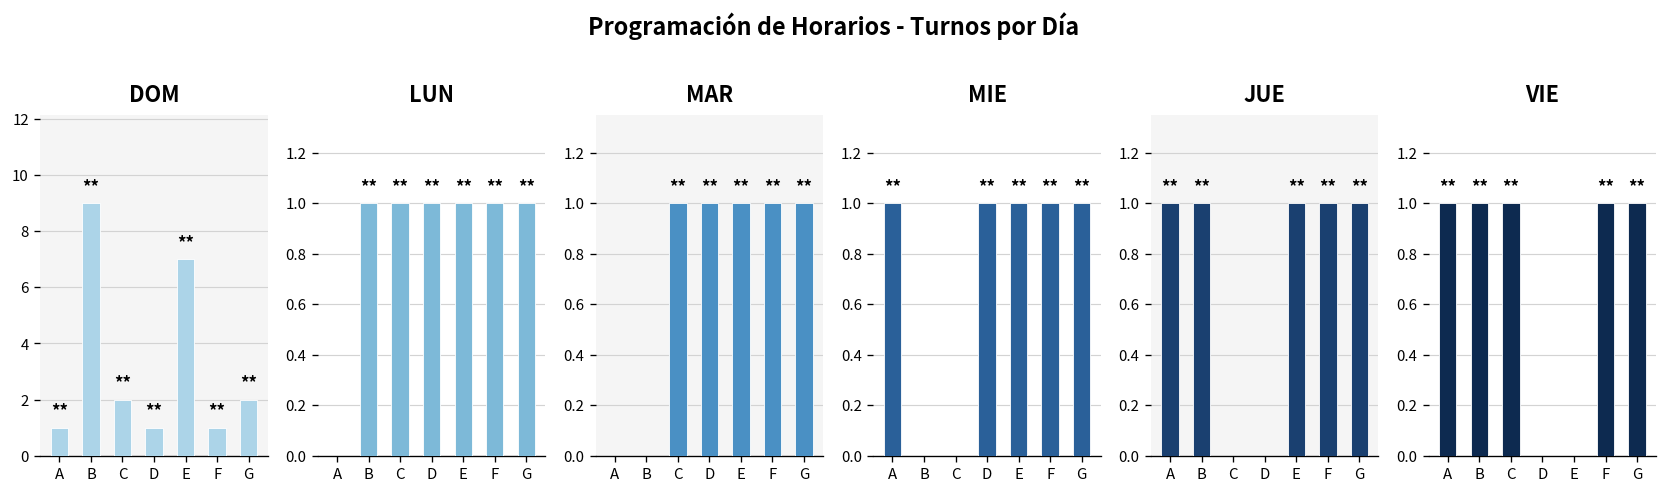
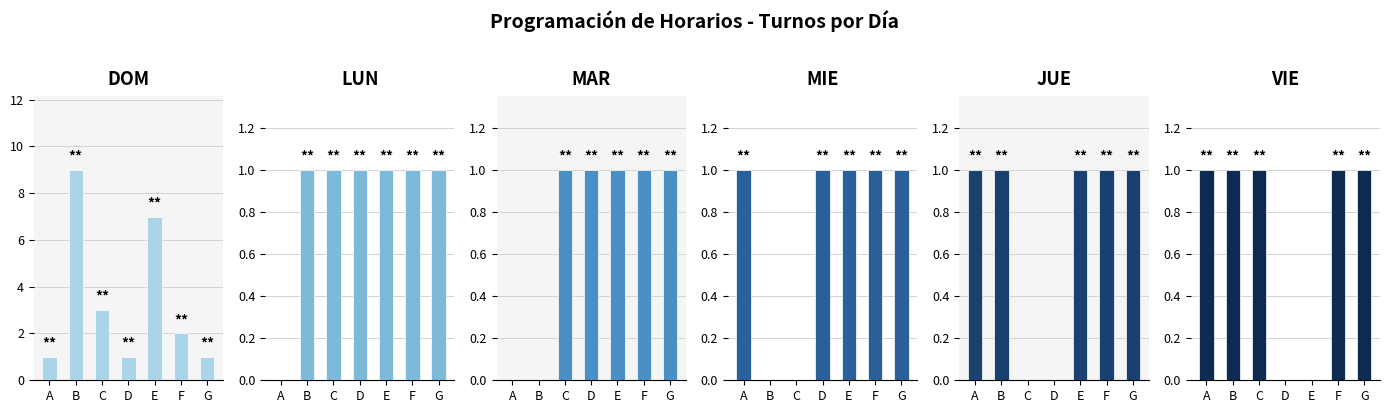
  {
    "DOM": {
      "A": 1,
      "B": 9,
-     "C": 2,
+     "C": 3,
      "D": 1,
      "E": 7,
-     "F": 1,
-     "G": 2
+     "F": 2,
+     "G": 1
    },
    "LUN": {
      "A": 0.00,
      "B": 1.00,
      "C": 1.00,
      "D": 1.00,
      "E": 1.00,
      "F": 1.00,
      "G": 1.00
    },
    "MAR": {
      "A": 0.00,
      "B": 0.00,
      "C": 1.00,
      "D": 1.00,
      "E": 1.00,
      "F": 1.00,
      "G": 1.00
    },
    "MIE": {
      "A": 1.00,
      "B": 0.00,
      "C": 0.00,
      "D": 1.00,
      "E": 1.00,
      "F": 1.00,
      "G": 1.00
    },
    "JUE": {
      "A": 1.00,
      "B": 1.00,
      "C": 0.00,
      "D": 0.00,
      "E": 1.00,
      "F": 1.00,
      "G": 1.00
    },
    "VIE": {
      "A": 1.00,
      "B": 1.00,
      "C": 1.00,
      "D": 0.00,
      "E": 0.00,
      "F": 1.00,
      "G": 1.00
    }
  }
